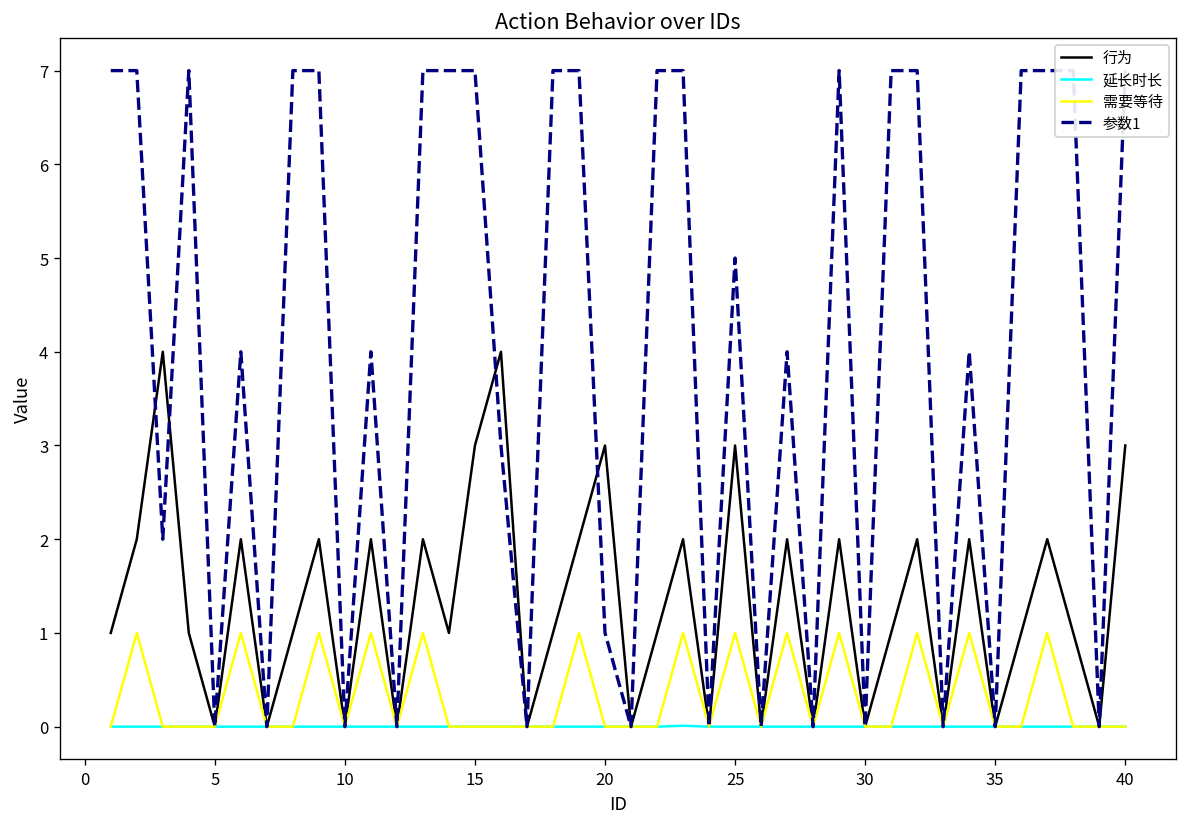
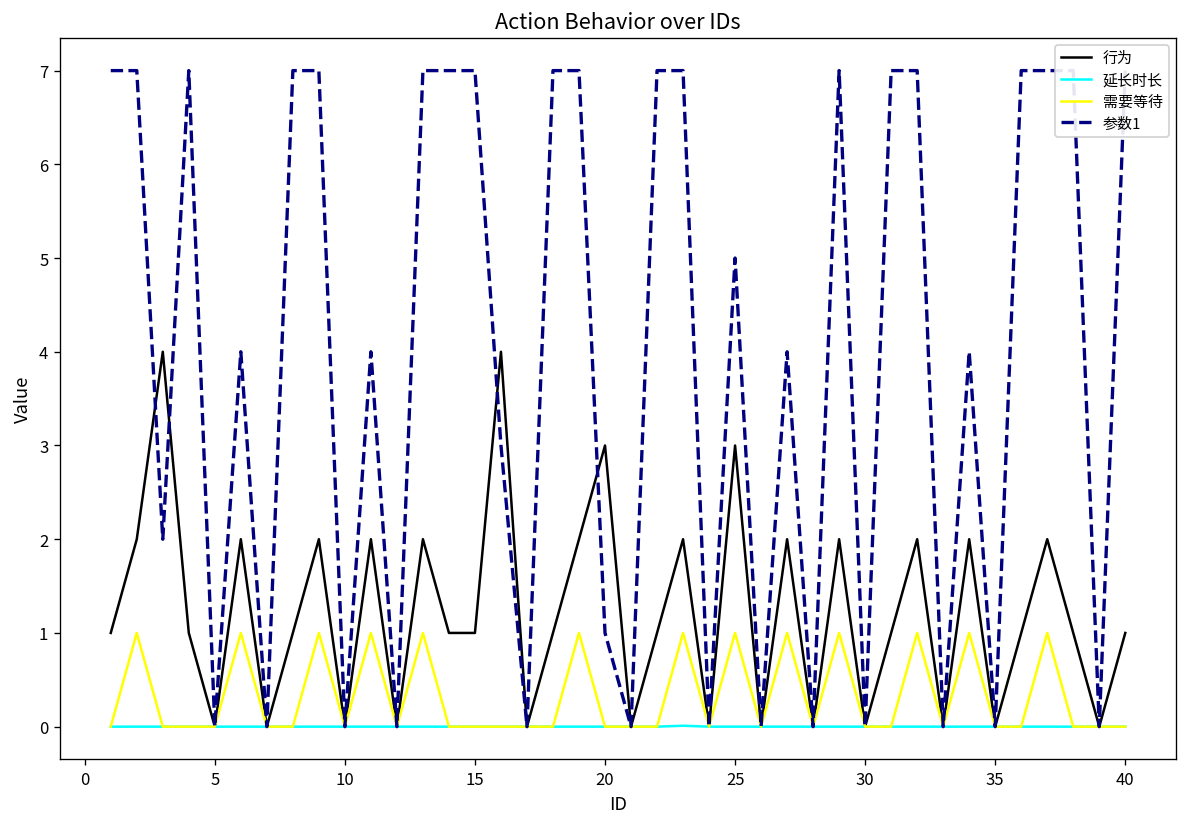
  {
    "行为": {
-     "15": 3,
+     "15": 1,
      "20": 3,
      "25": 3,
-     "40": 3
+     "40": 1
    },
    "延长时长": {
      "25": 0
    },
    "需要等待": {
      "25": 1
    },
    "参数1": {
      "15": 7,
      "20": 1,
      "25": 5
    }
  }
